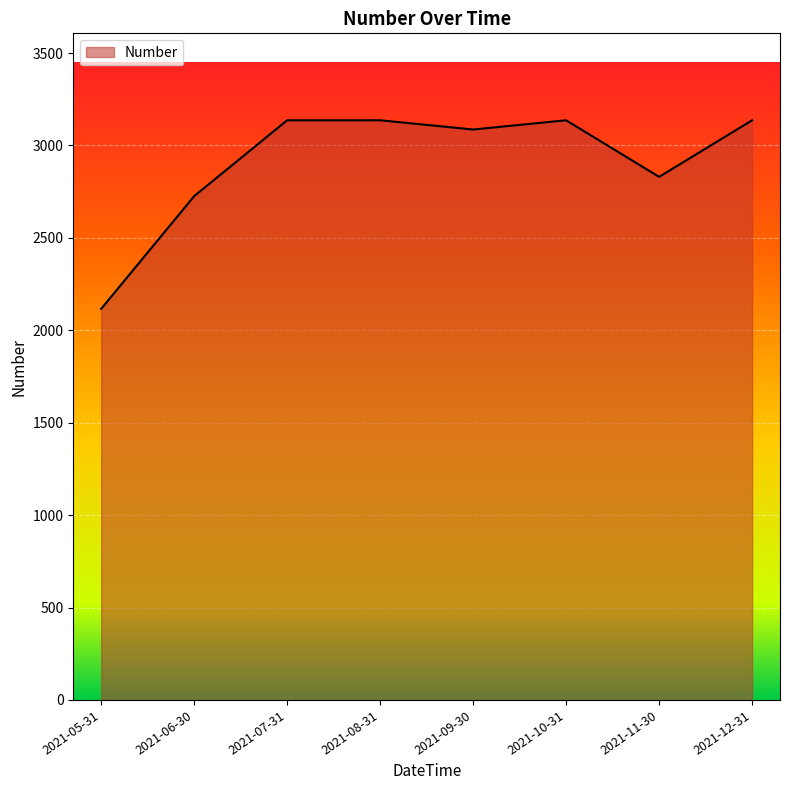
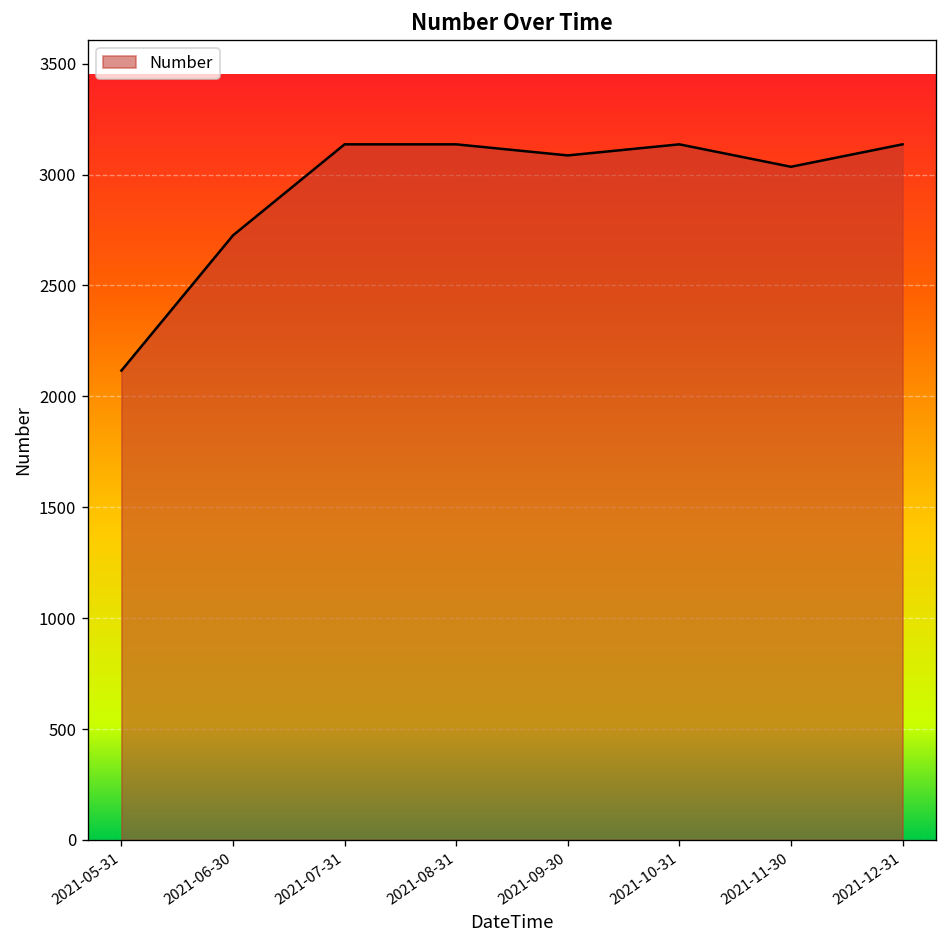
  {
    "2021-05-31": 2120,
    "2021-06-30": 2730,
    "2021-07-31": 3140,
    "2021-08-31": 3140,
    "2021-09-30": 3090,
    "2021-10-31": 3140,
-   "2021-11-30": 2830,
+   "2021-11-30": 3040,
    "2021-12-31": 3140
  }
